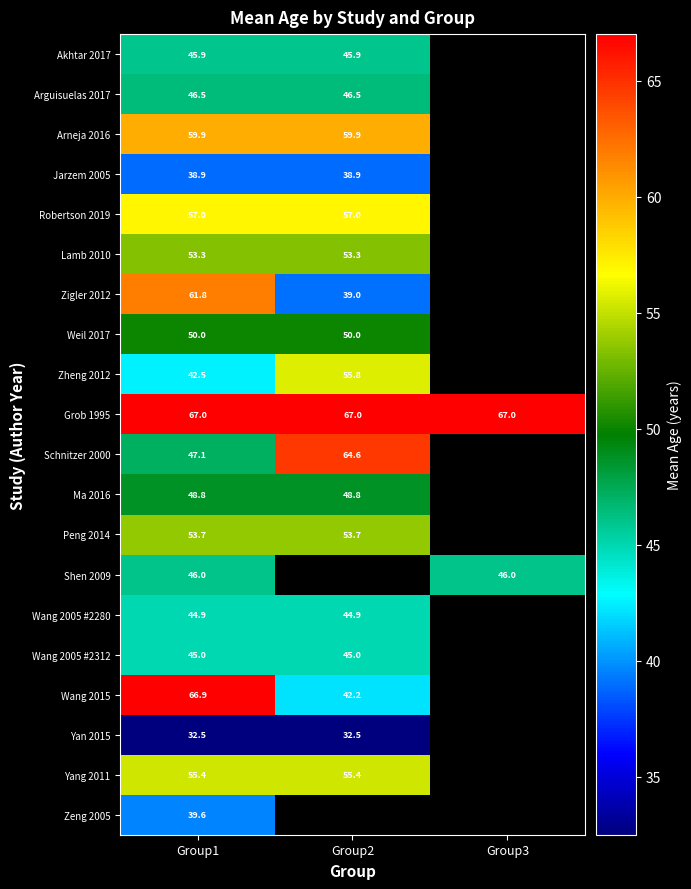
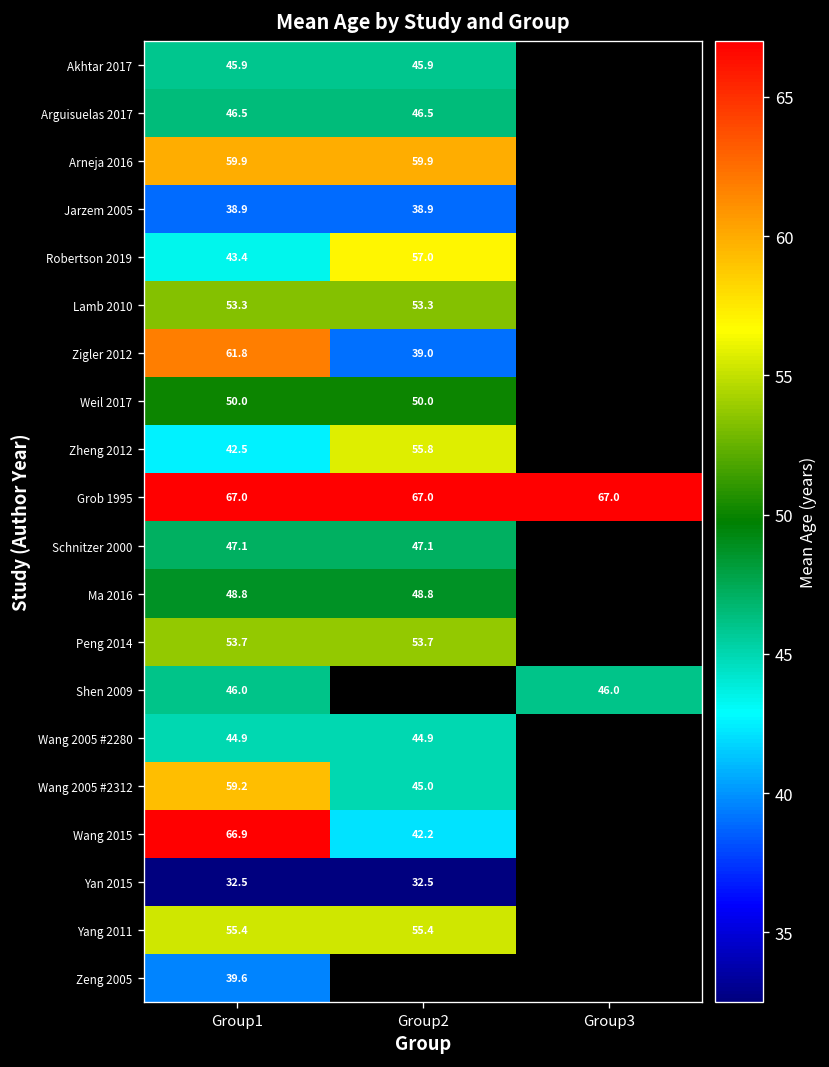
  {
    "Akhtar 2017": {
      "Group1": 45.9,
      "Group2": 45.9
    },
    "Arguisuelas 2017": {
      "Group1": 46.5,
      "Group2": 46.5
    },
    "Arneja 2016": {
      "Group1": 59.9,
      "Group2": 59.9
    },
    "Jarzem 2005": {
      "Group1": 38.9,
      "Group2": 38.9
    },
    "Robertson 2019": {
-     "Group1": 57.0,
+     "Group1": 43.4,
      "Group2": 57.0
    },
    "Lamb 2010": {
      "Group1": 53.3,
      "Group2": 53.3
    },
    "Zigler 2012": {
      "Group1": 61.8,
      "Group2": 39.0
    },
    "Weil 2017": {
      "Group1": 50.0,
      "Group2": 50.0
    },
    "Zheng 2012": {
      "Group1": 42.5,
      "Group2": 55.8
    },
    "Grob 1995": {
      "Group1": 67.0,
      "Group2": 67.0,
      "Group3": 67.0
    },
    "Schnitzer 2000": {
      "Group1": 47.1,
-     "Group2": 64.6
+     "Group2": 47.1
    },
    "Ma 2016": {
      "Group1": 48.8,
      "Group2": 48.8
    },
    "Peng 2014": {
      "Group1": 53.7,
      "Group2": 53.7
    },
    "Shen 2009": {
      "Group1": 46.0,
      "Group3": 46.0
    },
    "Wang 2005 #2280": {
      "Group1": 44.9,
      "Group2": 44.9
    },
    "Wang 2005 #2312": {
-     "Group1": 45.0,
+     "Group1": 59.2,
      "Group2": 45.0
    },
    "Wang 2015": {
      "Group1": 66.9,
      "Group2": 42.2
    },
    "Yan 2015": {
      "Group1": 32.5,
      "Group2": 32.5
    },
    "Yang 2011": {
      "Group1": 55.4,
      "Group2": 55.4
    },
    "Zeng 2005": {
      "Group1": 39.6
    }
  }
